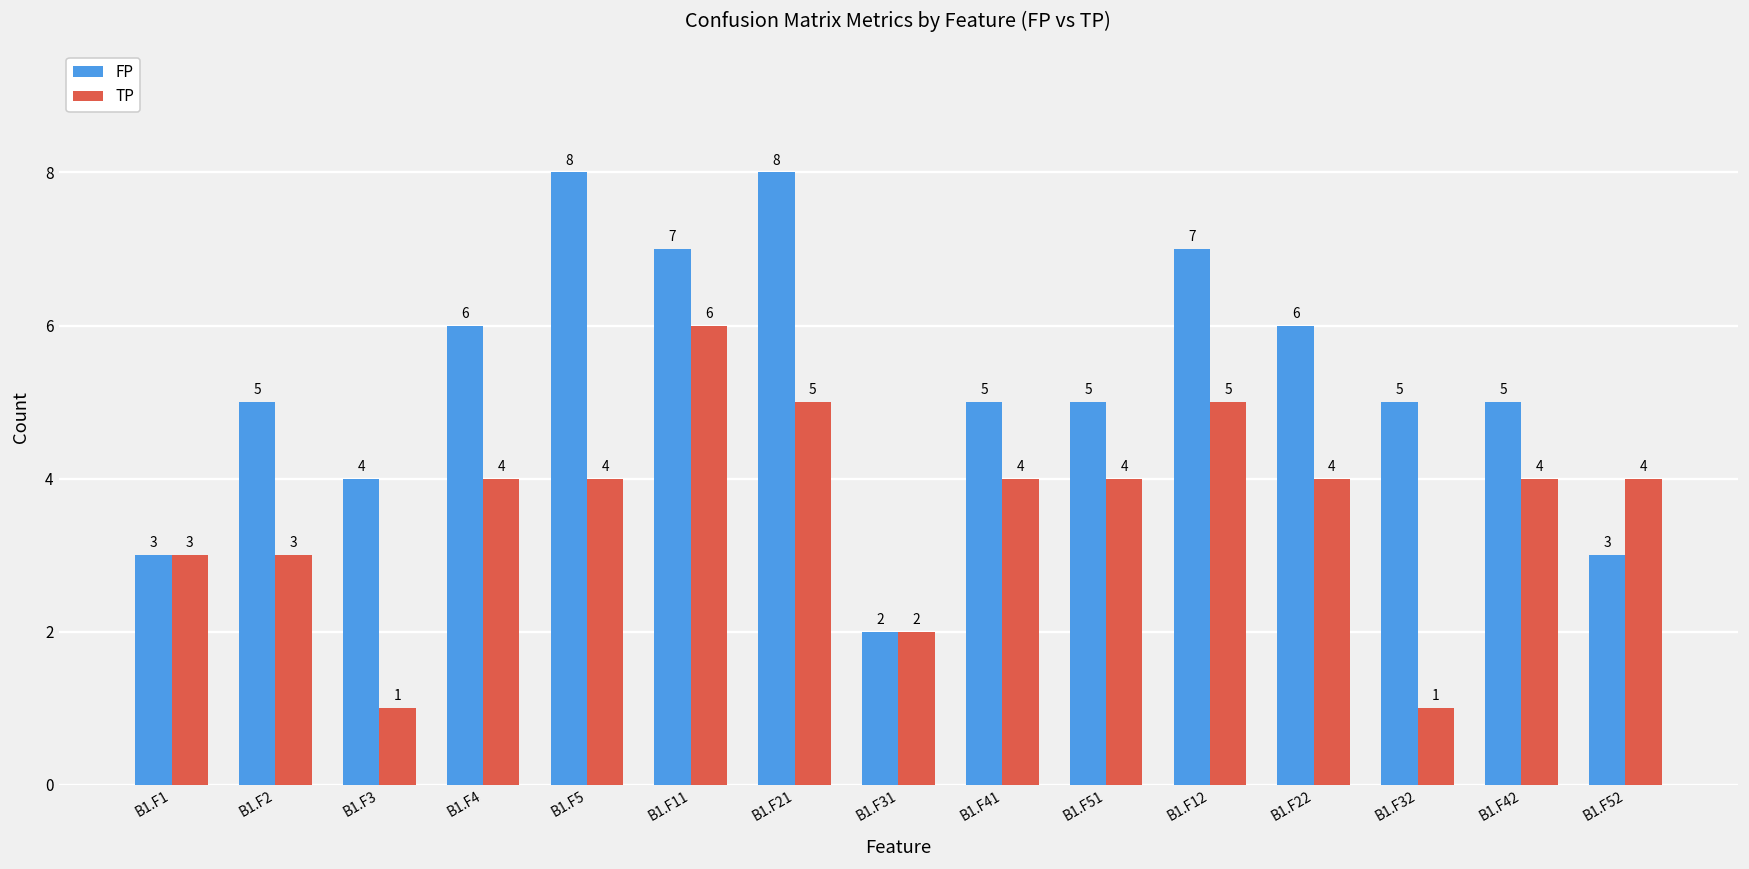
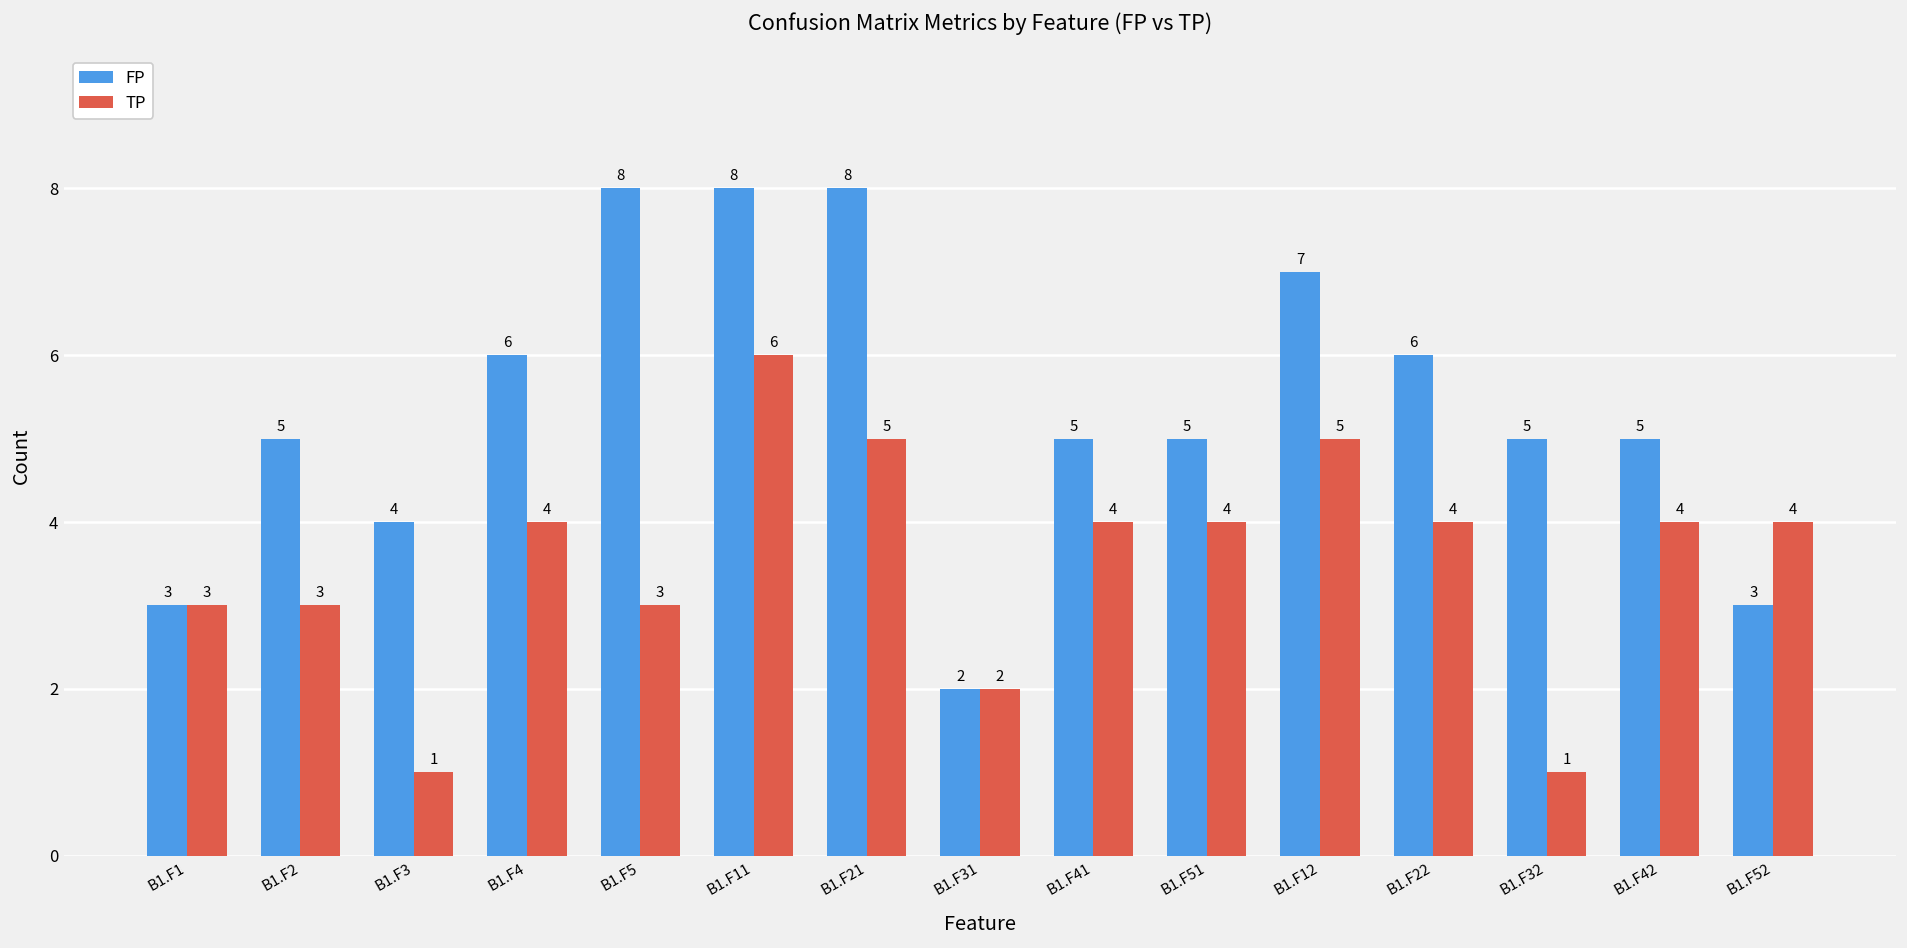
  {
    "FP": {
      "B1.F1": 3,
      "B1.F2": 5,
      "B1.F3": 4,
      "B1.F4": 6,
      "B1.F5": 8,
-     "B1.F11": 7,
+     "B1.F11": 8,
      "B1.F21": 8,
      "B1.F31": 2,
      "B1.F41": 5,
      "B1.F51": 5,
      "B1.F12": 7,
      "B1.F22": 6,
      "B1.F32": 5,
      "B1.F42": 5,
      "B1.F52": 3
    },
    "TP": {
      "B1.F1": 3,
      "B1.F2": 3,
      "B1.F3": 1,
      "B1.F4": 4,
-     "B1.F5": 4,
+     "B1.F5": 3,
      "B1.F11": 6,
      "B1.F21": 5,
      "B1.F31": 2,
      "B1.F41": 4,
      "B1.F51": 4,
      "B1.F12": 5,
      "B1.F22": 4,
      "B1.F32": 1,
      "B1.F42": 4,
      "B1.F52": 4
    }
  }
